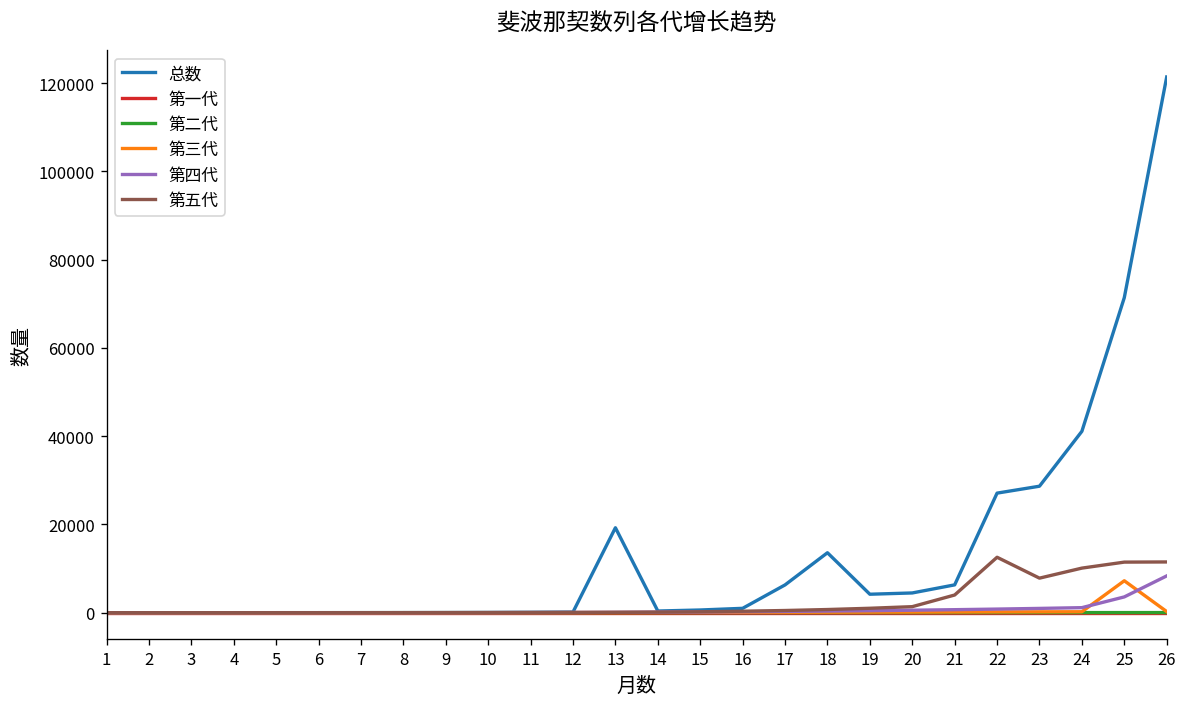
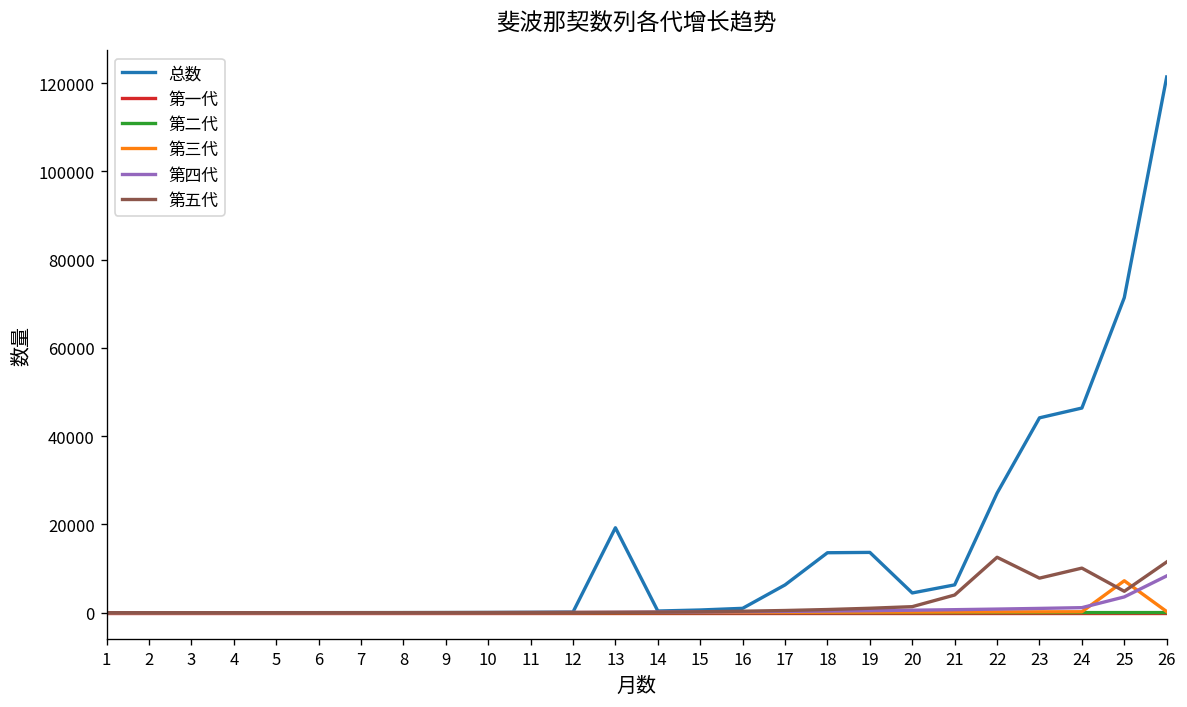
  {
    "总数": {
      "13": 19000,
      "17": 6000,
      "18": 14000,
-     "19": 4000,
+     "19": 14000,
      "20": 4000,
      "21": 6000,
      "22": 27000,
-     "23": 29000,
-     "24": 41000,
+     "23": 44000,
+     "24": 46000,
      "25": 71000,
      "26": 121000
    },
    "第二代": {
      "25": 0
    },
    "第三代": {
      "25": 7000
    },
    "第四代": {
      "23": 1000,
      "24": 1000,
      "25": 4000,
      "26": 8000
    },
    "第五代": {
      "20": 1000,
      "21": 4000,
      "22": 13000,
      "23": 8000,
      "24": 10000,
-     "25": 11000,
+     "25": 5000,
      "26": 11000
    }
  }
